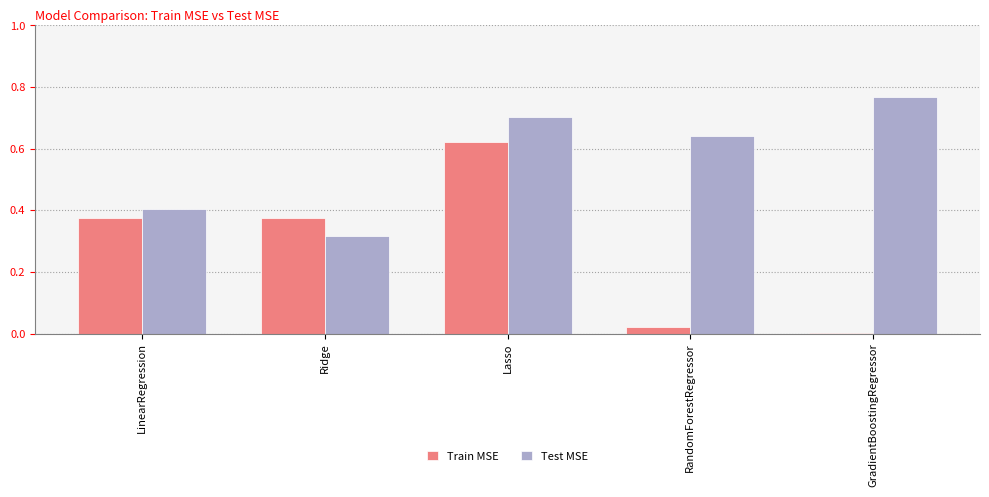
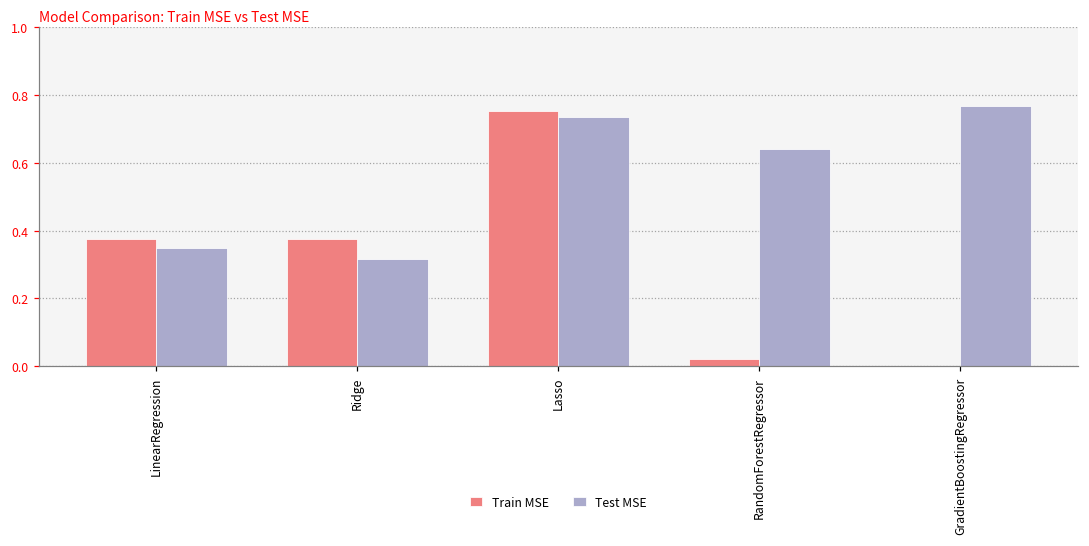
  {
    "Train MSE": {
      "LinearRegression": 0.38,
      "Ridge": 0.38,
-     "Lasso": 0.62,
+     "Lasso": 0.75,
      "RandomForestRegressor": 0.02
    },
    "Test MSE": {
-     "LinearRegression": 0.40,
+     "LinearRegression": 0.35,
      "Ridge": 0.31,
-     "Lasso": 0.70,
+     "Lasso": 0.74,
      "RandomForestRegressor": 0.64,
      "GradientBoostingRegressor": 0.77
    }
  }
